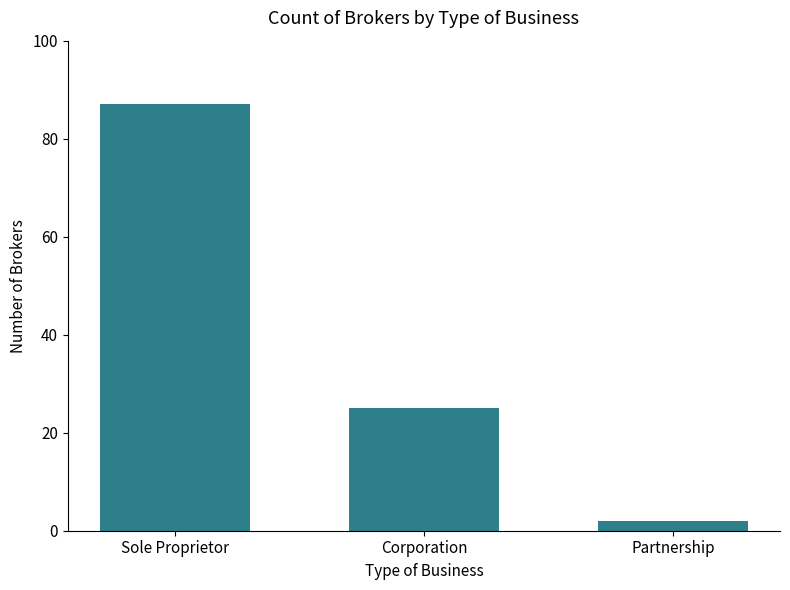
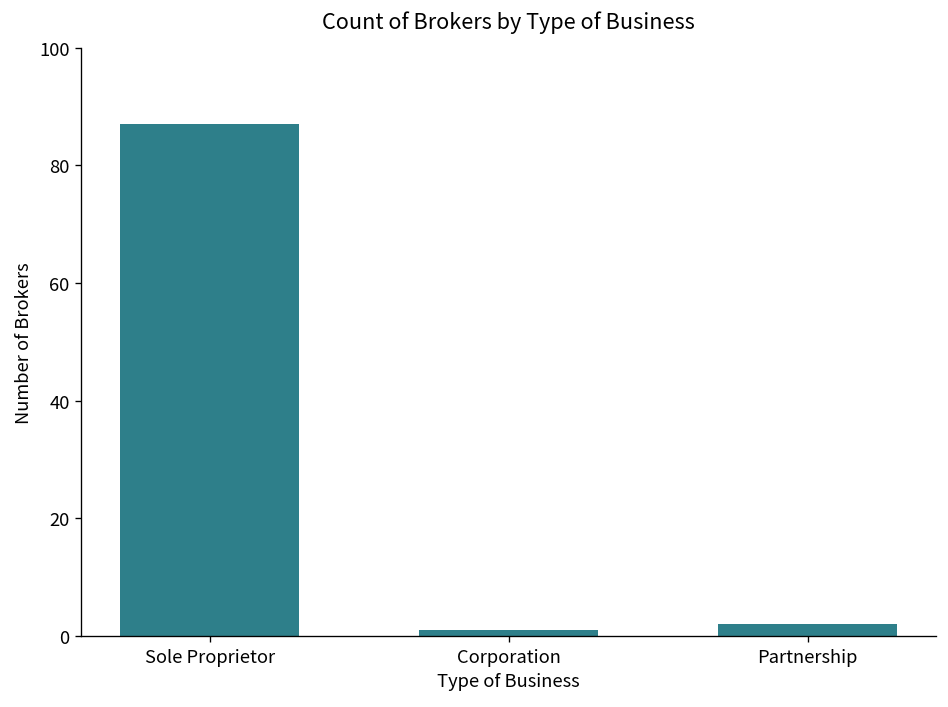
  {
    "Sole Proprietor": 87,
-   "Corporation": 25,
+   "Corporation": 1,
    "Partnership": 2
  }
